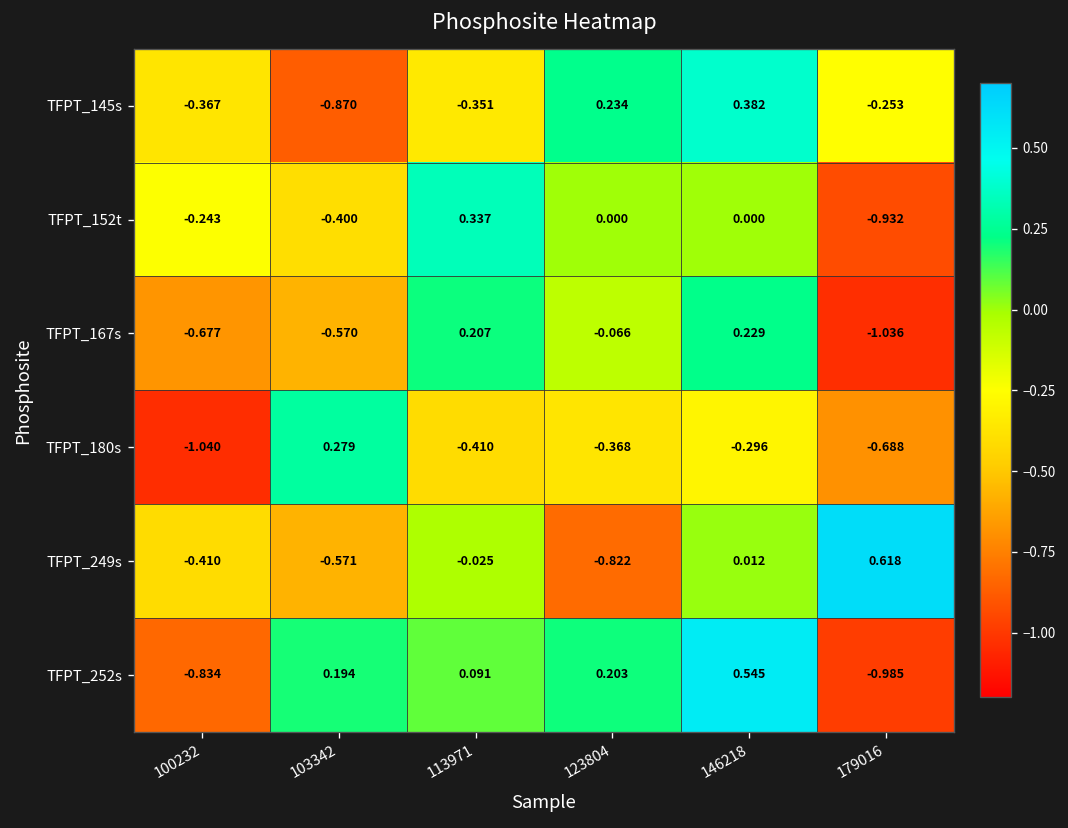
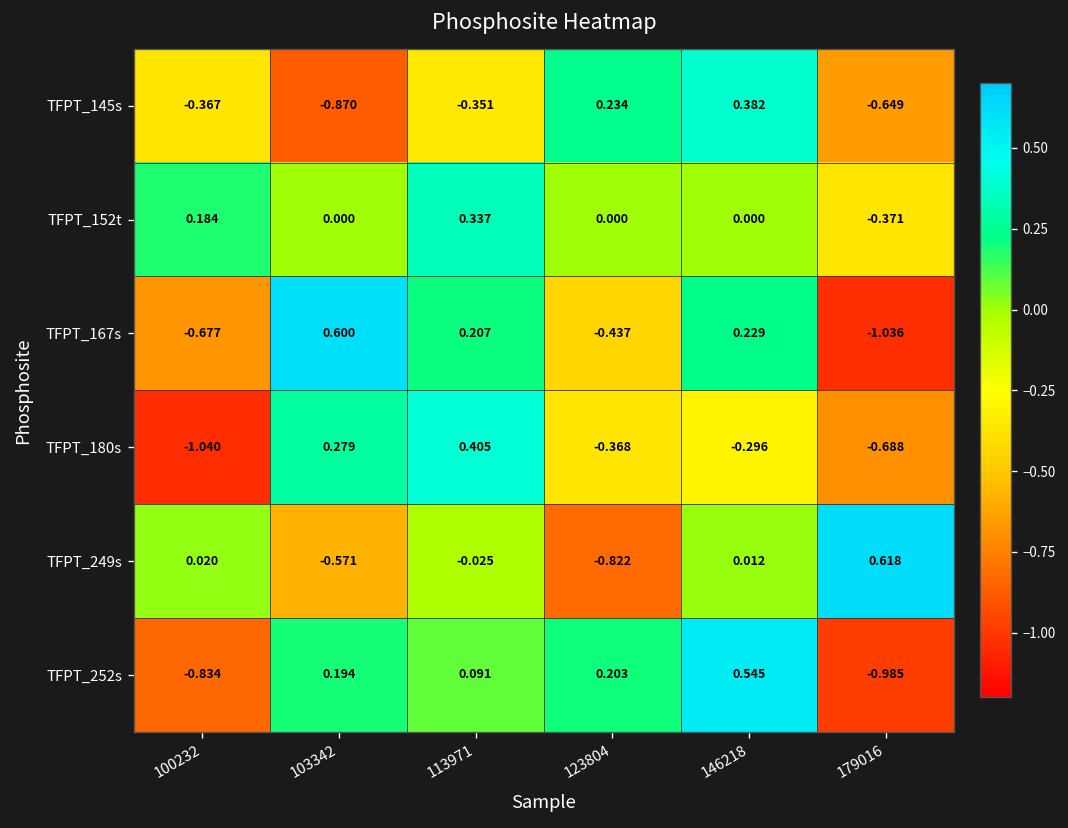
  {
    "TFPT_145s": {
      "100232": -0.367,
      "103342": -0.870,
      "113971": -0.351,
      "123804": 0.234,
      "146218": 0.382,
-     "179016": -0.253
+     "179016": -0.649
    },
    "TFPT_152t": {
-     "100232": -0.243,
-     "103342": -0.400,
+     "100232": 0.184,
+     "103342": 0.000,
      "113971": 0.337,
      "123804": 0.000,
      "146218": 0.000,
-     "179016": -0.932
+     "179016": -0.371
    },
    "TFPT_167s": {
      "100232": -0.677,
-     "103342": -0.570,
+     "103342": 0.600,
      "113971": 0.207,
-     "123804": -0.066,
+     "123804": -0.437,
      "146218": 0.229,
      "179016": -1.036
    },
    "TFPT_180s": {
      "100232": -1.040,
      "103342": 0.279,
-     "113971": -0.410,
+     "113971": 0.405,
      "123804": -0.368,
      "146218": -0.296,
      "179016": -0.688
    },
    "TFPT_249s": {
-     "100232": -0.410,
+     "100232": 0.020,
      "103342": -0.571,
      "113971": -0.025,
      "123804": -0.822,
      "146218": 0.012,
      "179016": 0.618
    },
    "TFPT_252s": {
      "100232": -0.834,
      "103342": 0.194,
      "113971": 0.091,
      "123804": 0.203,
      "146218": 0.545,
      "179016": -0.985
    }
  }
